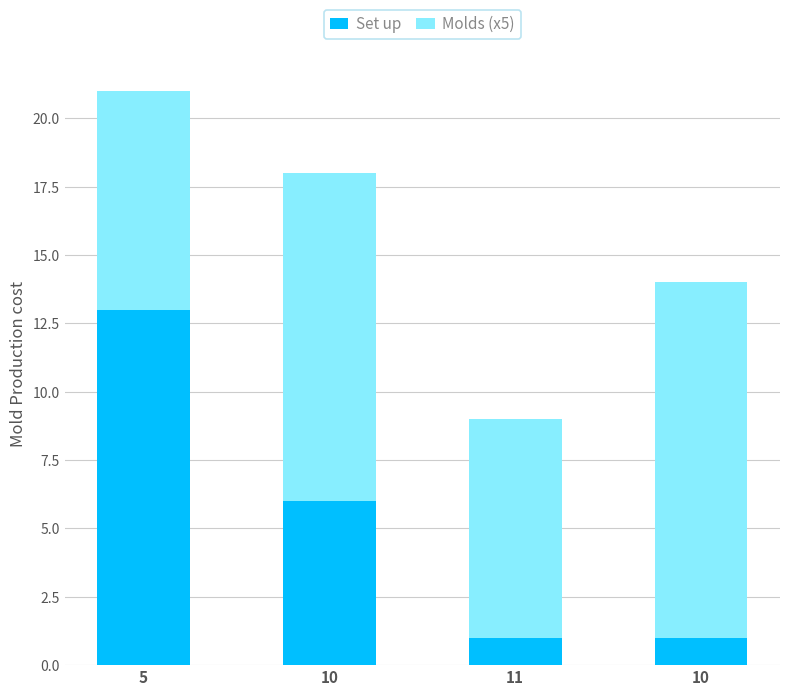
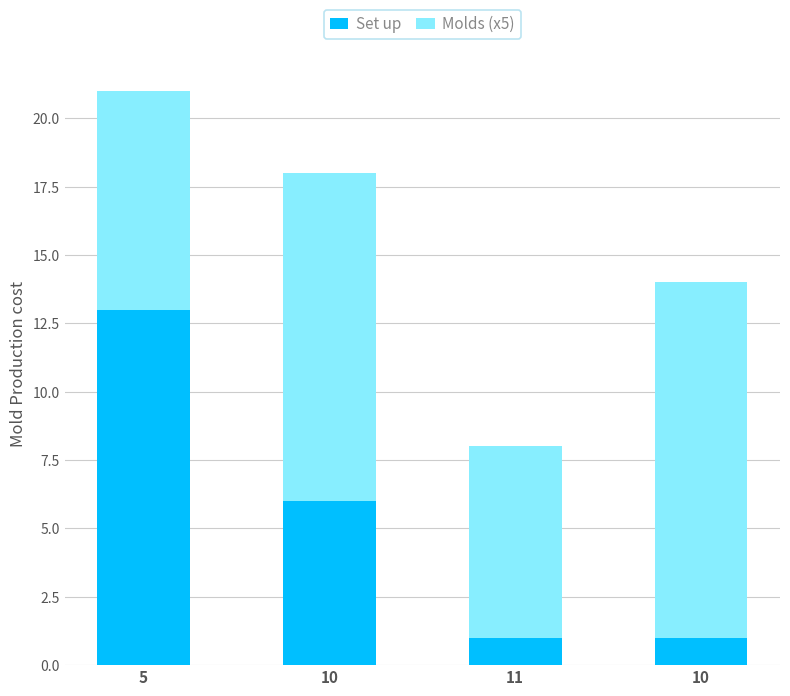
  {
    "Set up": {
      "5": 13,
      "11": 1
    },
    "Molds (x5)": {
      "5": 8,
-     "11": 8
+     "11": 7
    }
  }
